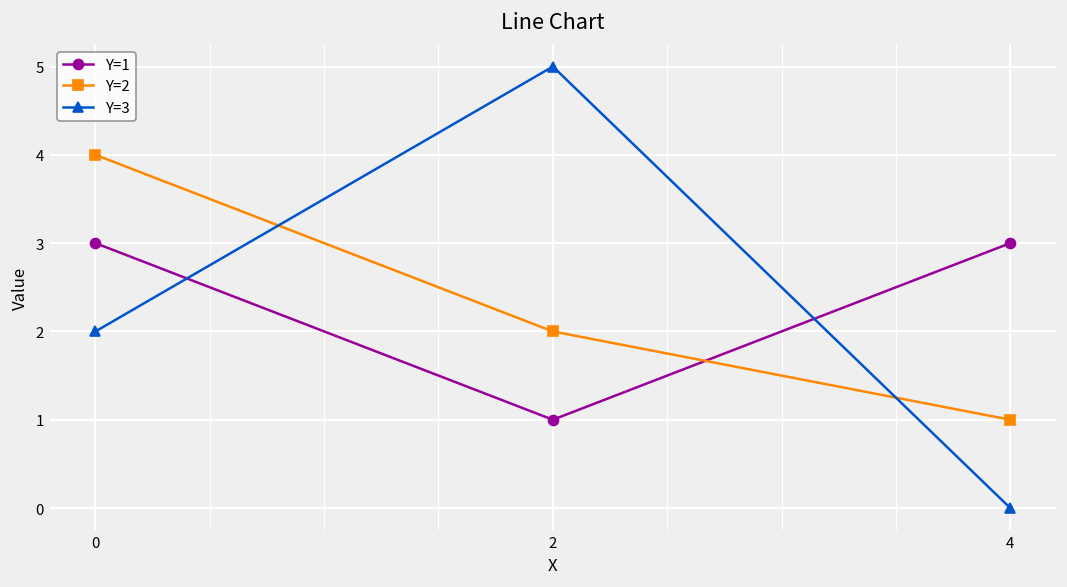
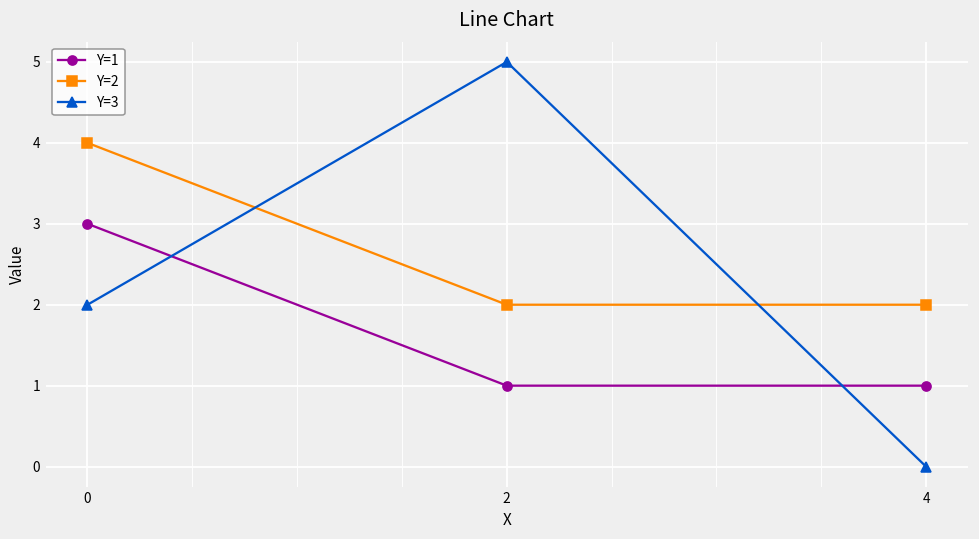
  {
    "Y=1": {
      "0": 3,
      "2": 1,
-     "4": 3
+     "4": 1
    },
    "Y=2": {
      "0": 4,
      "2": 2,
-     "4": 1
+     "4": 2
    },
    "Y=3": {
      "0": 2,
      "2": 5,
      "4": 0
    }
  }
